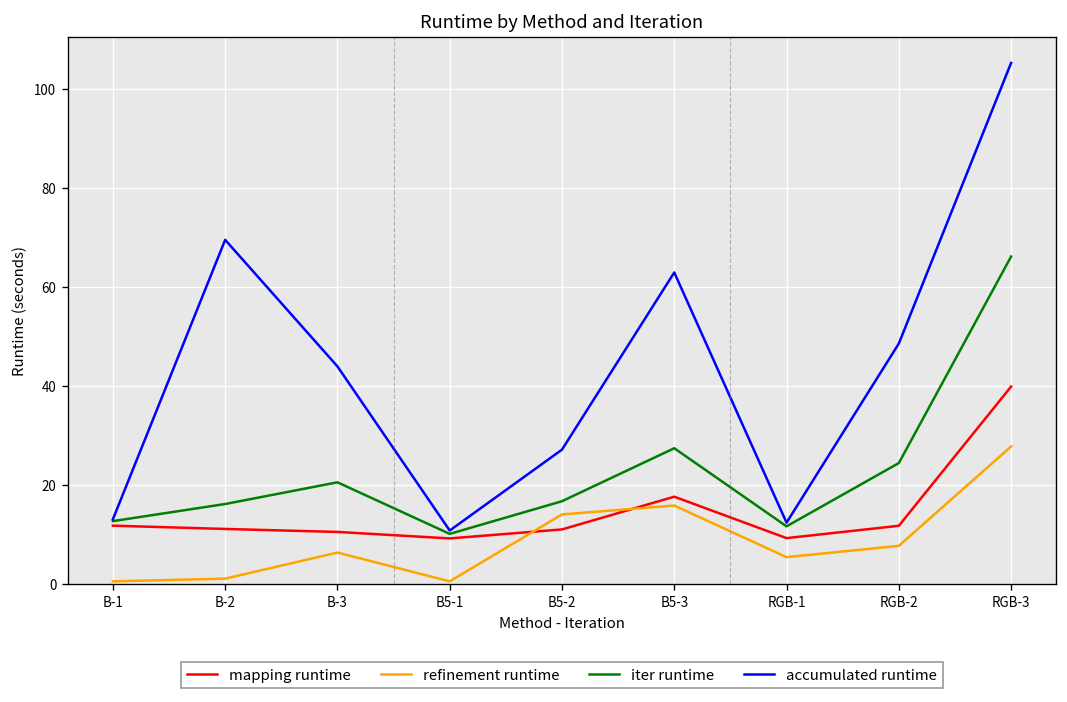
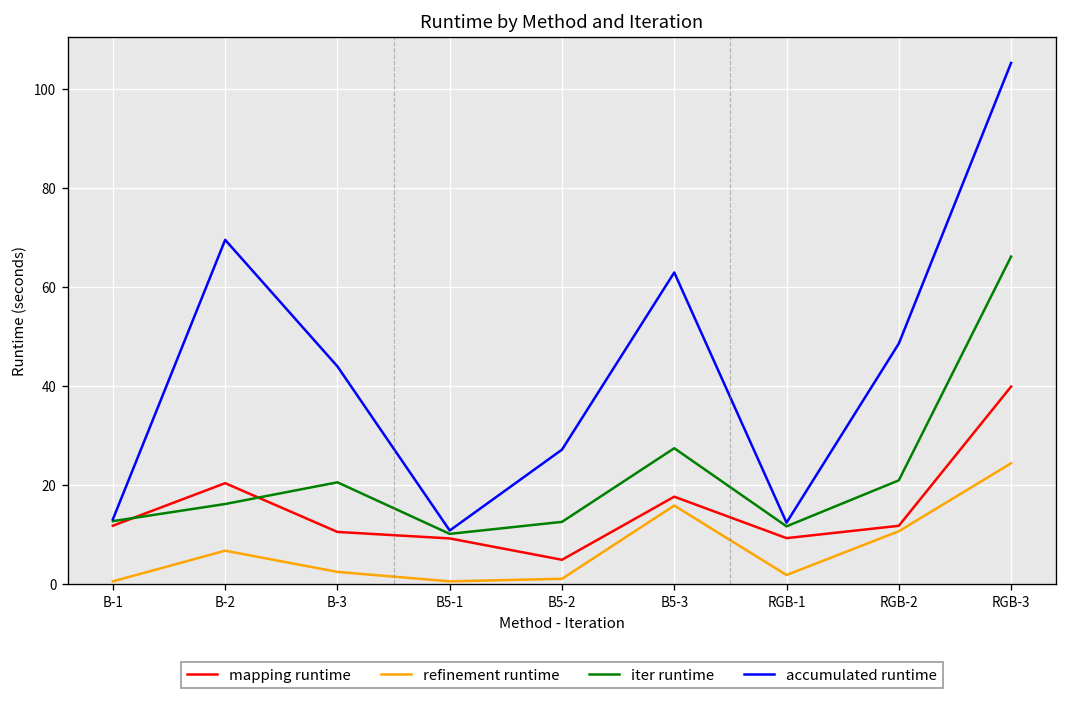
  {
    "mapping runtime": {
      "B-1": 12,
-     "B-2": 11,
+     "B-2": 20,
      "B-3": 10,
      "B5-1": 9,
-     "B5-2": 11,
+     "B5-2": 5,
      "B5-3": 18,
      "RGB-1": 9,
      "RGB-2": 12,
      "RGB-3": 40
    },
    "refinement runtime": {
      "B-1": 0,
-     "B-2": 1,
-     "B-3": 6,
+     "B-2": 7,
+     "B-3": 2,
      "B5-1": 0,
-     "B5-2": 14,
+     "B5-2": 1,
      "B5-3": 16,
-     "RGB-1": 5,
-     "RGB-2": 8,
-     "RGB-3": 28
+     "RGB-1": 2,
+     "RGB-2": 11,
+     "RGB-3": 24
    },
    "iter runtime": {
      "B-2": 16,
      "B-3": 21,
      "B5-1": 10,
-     "B5-2": 17,
+     "B5-2": 13,
      "B5-3": 27,
      "RGB-1": 12,
-     "RGB-2": 24,
+     "RGB-2": 21,
      "RGB-3": 66
    },
    "accumulated runtime": {
      "B-2": 69,
      "B-3": 44,
      "B5-1": 11,
      "B5-2": 27,
      "B5-3": 63,
      "RGB-1": 12,
      "RGB-2": 49,
      "RGB-3": 105
    }
  }
